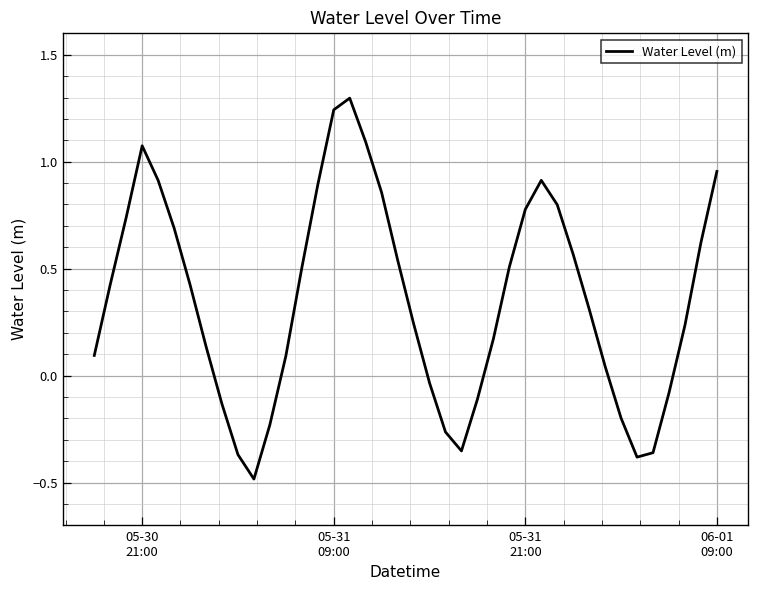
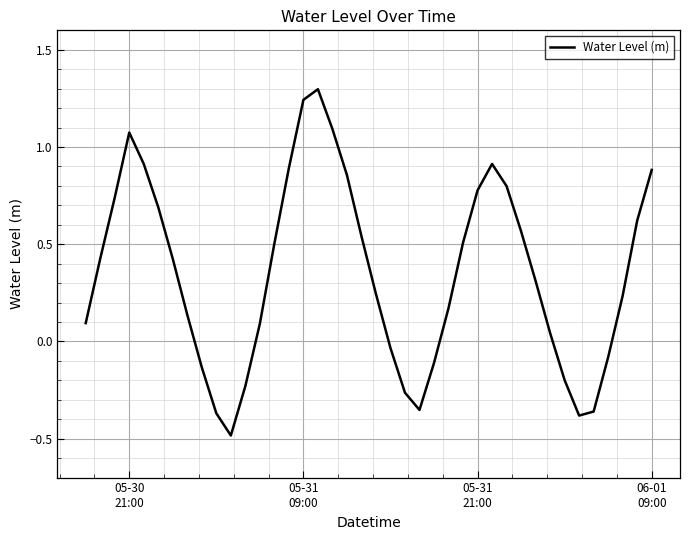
  {
    "05-30 21:00": 1.07,
    "05-31 09:00": 1.24,
    "05-31 21:00": 0.78,
-   "06-01 09:00": 0.95
+   "06-01 09:00": 0.88
  }
